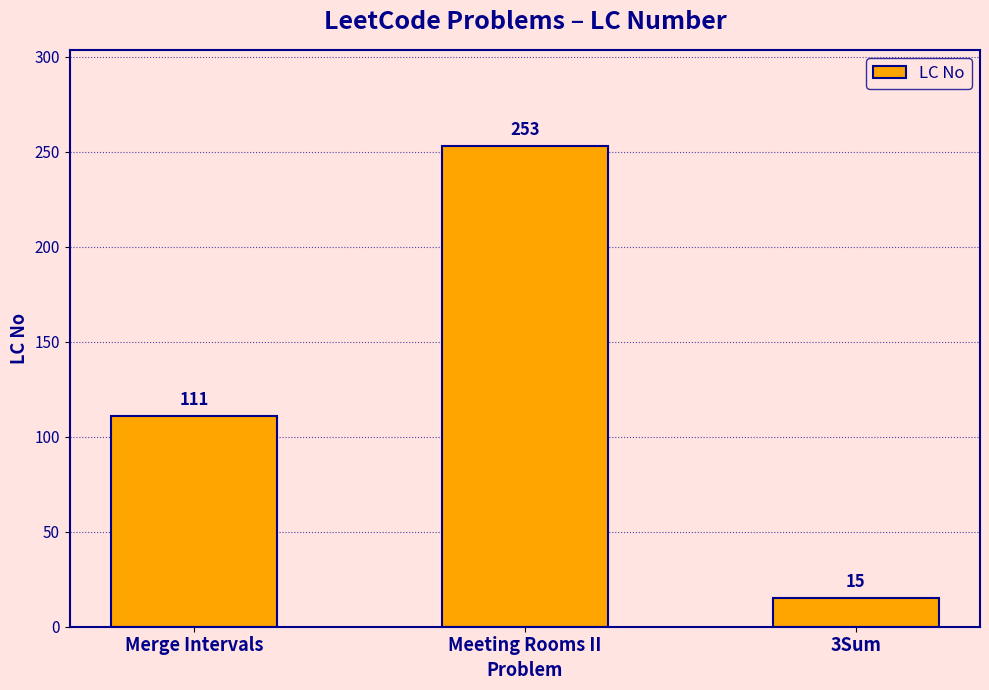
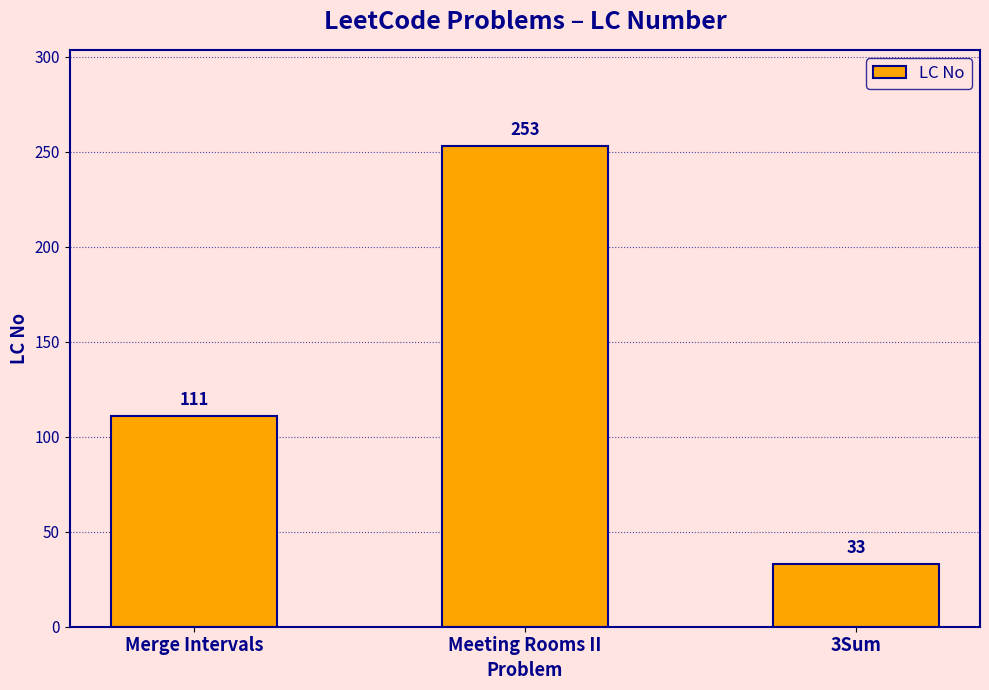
  {
    "Merge Intervals": 111,
    "Meeting Rooms II": 253,
-   "3Sum": 15
+   "3Sum": 33
  }
